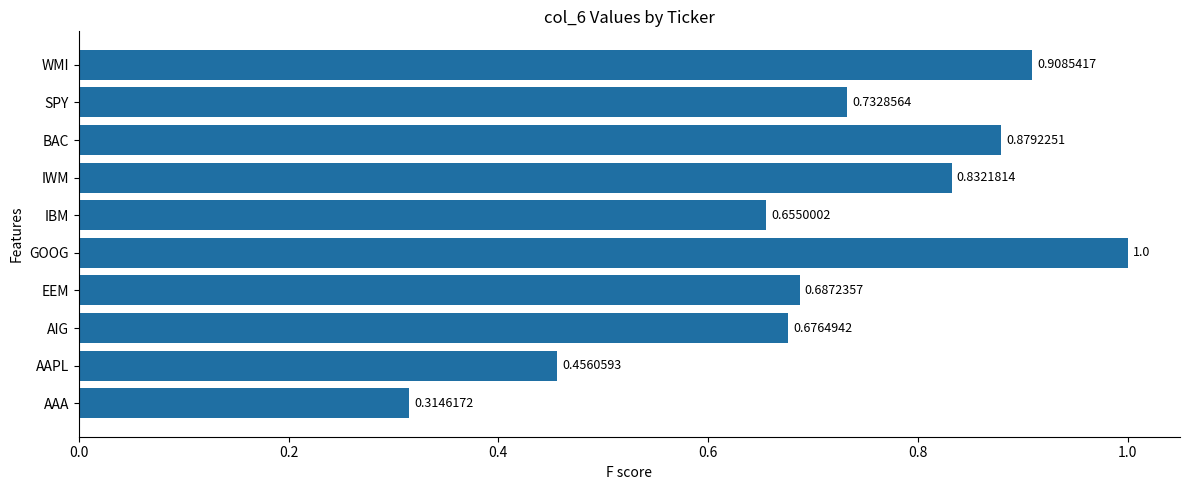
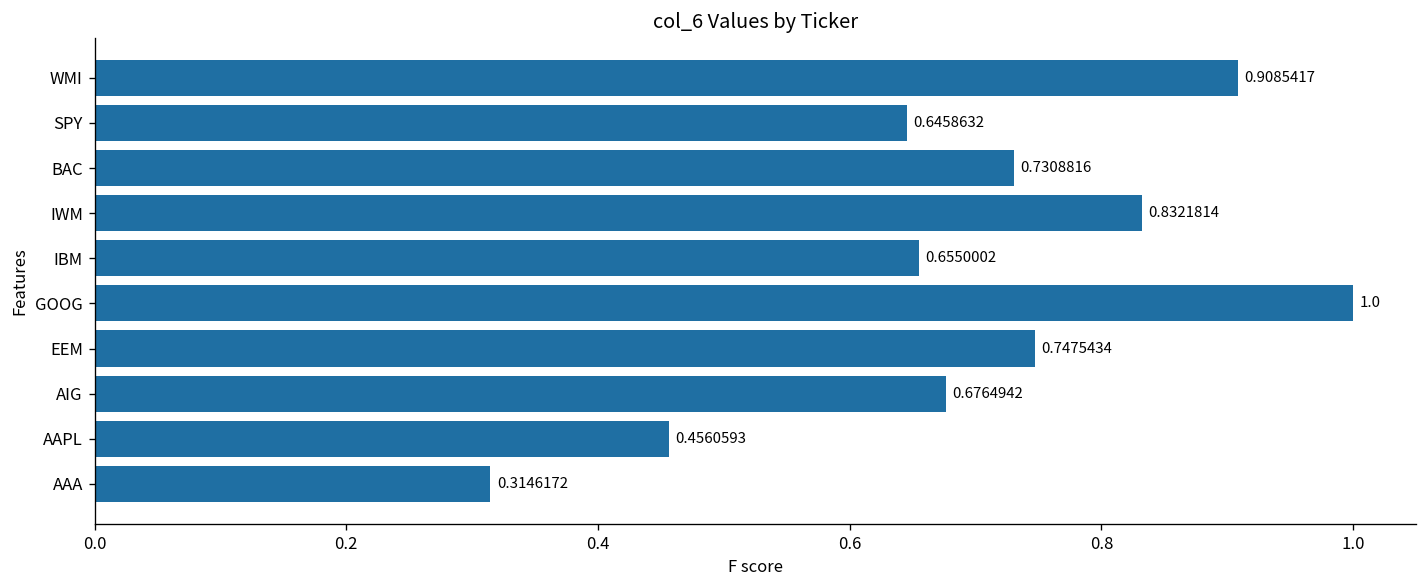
  {
    "WMI": 0.9085417,
-   "SPY": 0.7328564,
-   "BAC": 0.8792251,
+   "SPY": 0.6458632,
+   "BAC": 0.7308816,
    "IWM": 0.8321814,
    "IBM": 0.6550002,
    "GOOG": 1.0,
-   "EEM": 0.6872357,
+   "EEM": 0.7475434,
    "AIG": 0.6764942,
    "AAPL": 0.4560593,
    "AAA": 0.3146172
  }
